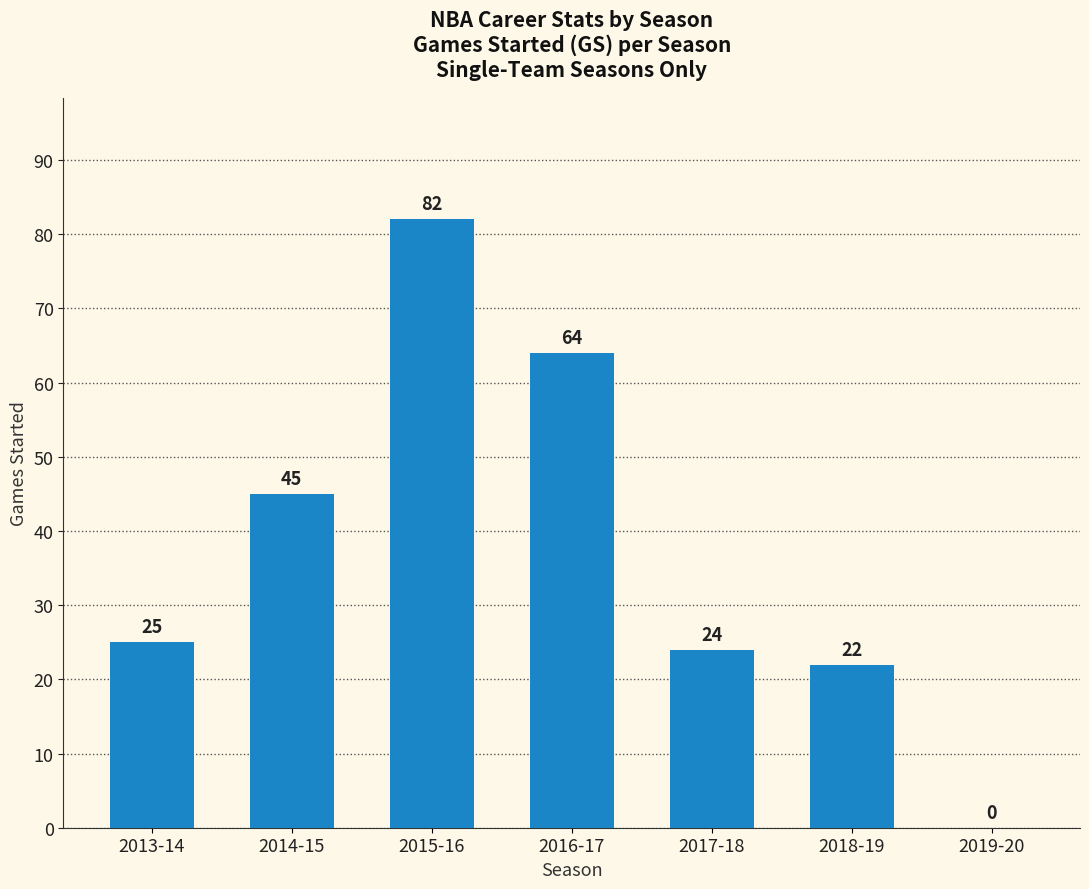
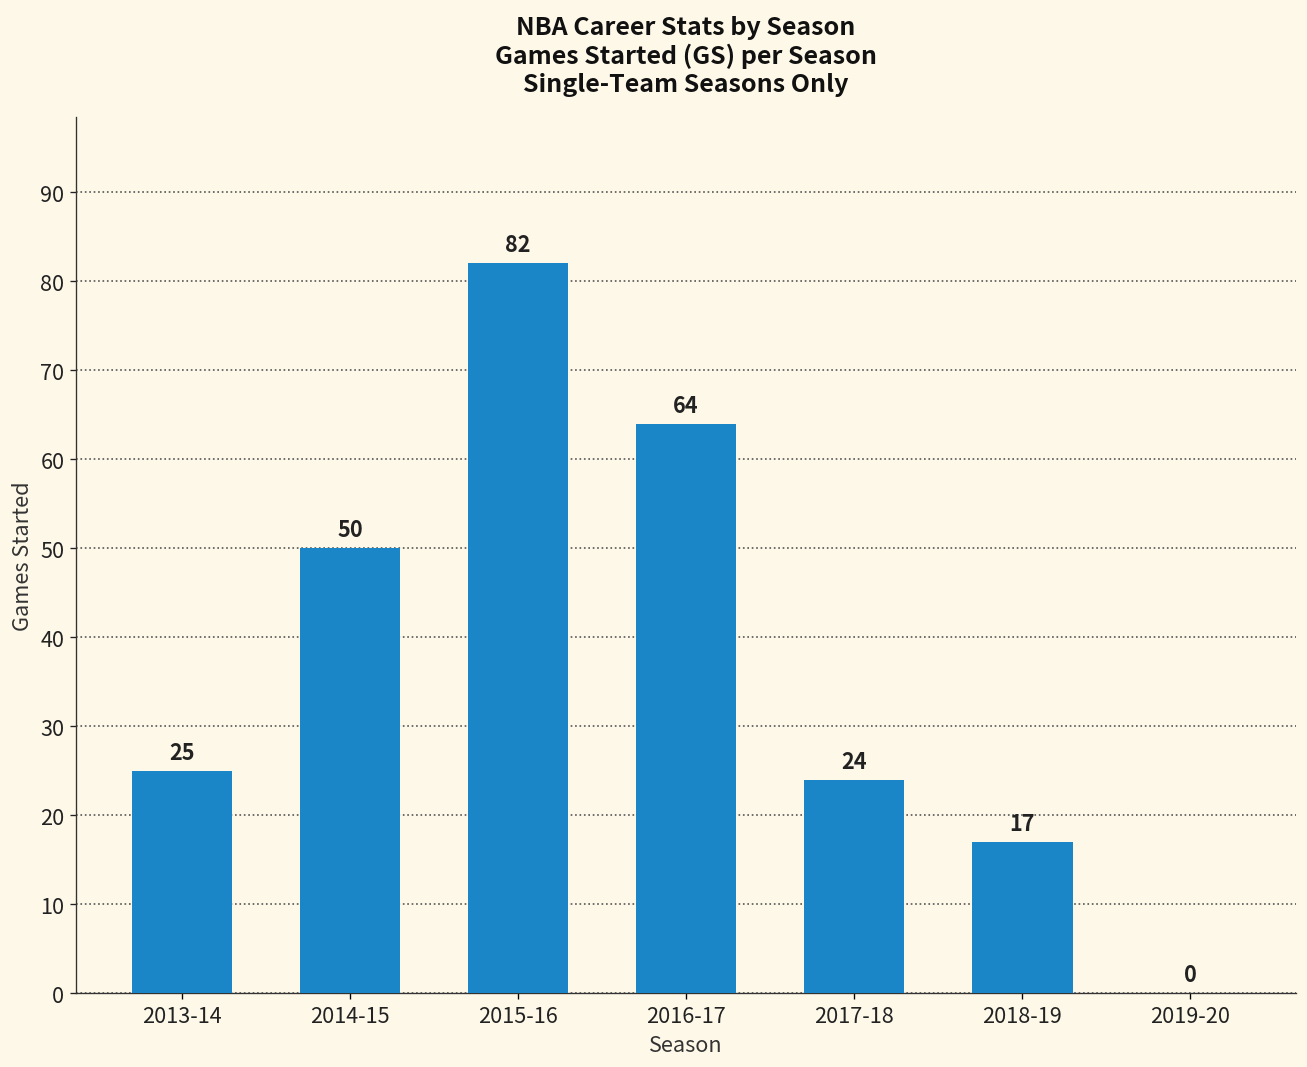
  {
    "2013-14": 25,
-   "2014-15": 45,
+   "2014-15": 50,
    "2015-16": 82,
    "2016-17": 64,
    "2017-18": 24,
-   "2018-19": 22,
+   "2018-19": 17,
    "2019-20": 0
  }
